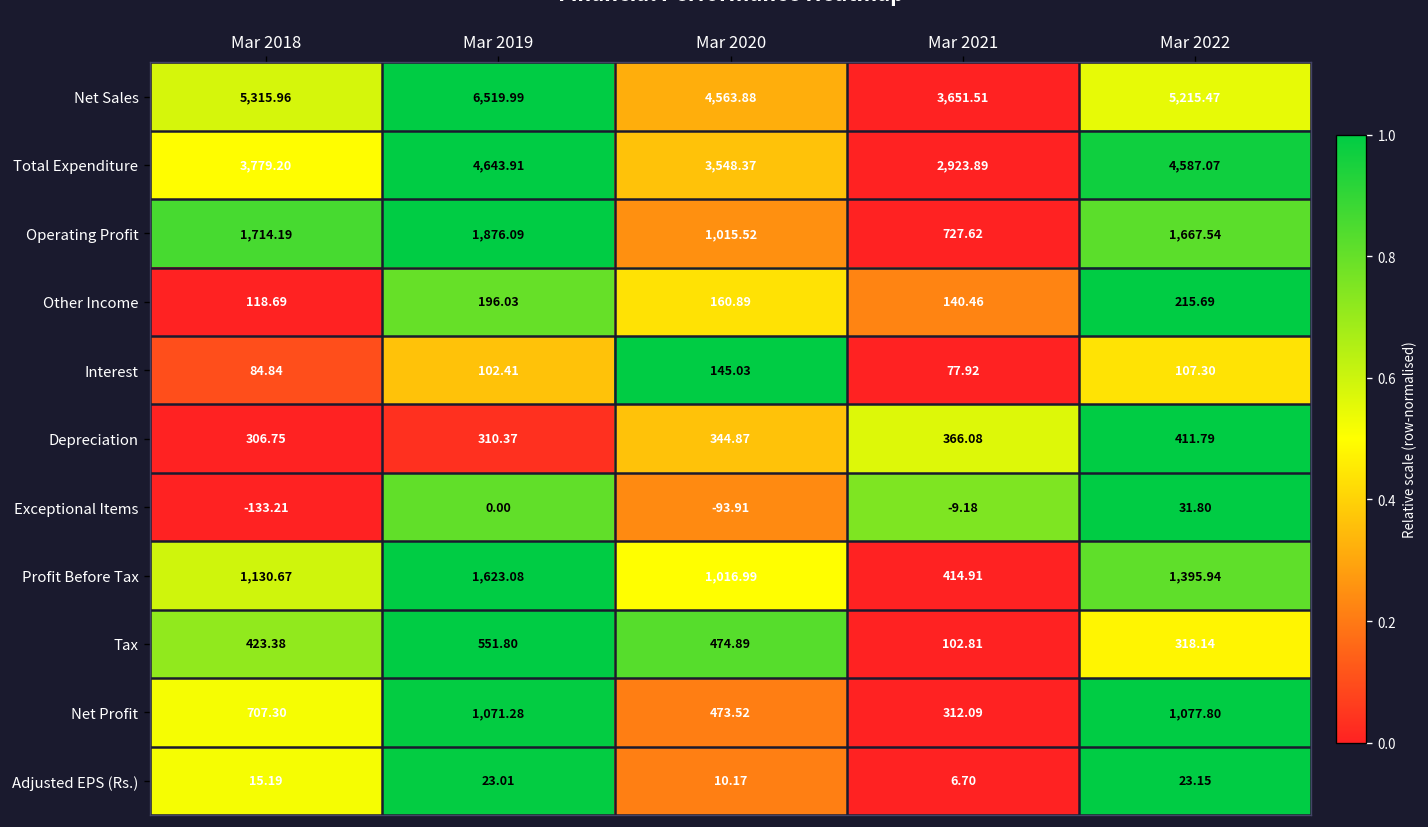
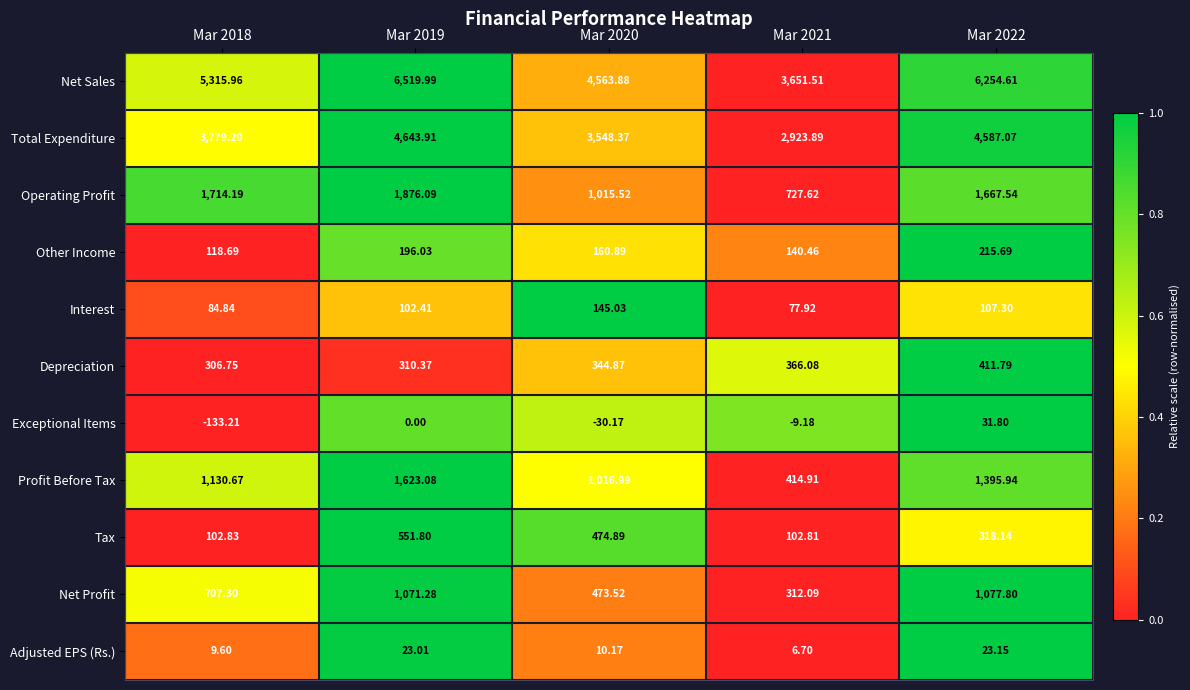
  {
    "Net Sales": {
      "Mar 2018": "5,315.96",
      "Mar 2019": "6,519.99",
      "Mar 2020": "4,563.88",
      "Mar 2021": "3,651.51",
-     "Mar 2022": "5,215.47"
+     "Mar 2022": "6,254.61"
    },
    "Total Expenditure": {
      "Mar 2018": "3,779.20",
      "Mar 2019": "4,643.91",
      "Mar 2020": "3,548.37",
      "Mar 2021": "2,923.89",
      "Mar 2022": "4,587.07"
    },
    "Operating Profit": {
      "Mar 2018": "1,714.19",
      "Mar 2019": "1,876.09",
      "Mar 2020": "1,015.52",
      "Mar 2021": "727.62",
      "Mar 2022": "1,667.54"
    },
    "Other Income": {
      "Mar 2018": "118.69",
      "Mar 2019": "196.03",
      "Mar 2020": "160.89",
      "Mar 2021": "140.46",
      "Mar 2022": "215.69"
    },
    "Interest": {
      "Mar 2018": "84.84",
      "Mar 2019": "102.41",
      "Mar 2020": "145.03",
      "Mar 2021": "77.92",
      "Mar 2022": "107.30"
    },
    "Depreciation": {
      "Mar 2018": "306.75",
      "Mar 2019": "310.37",
      "Mar 2020": "344.87",
      "Mar 2021": "366.08",
      "Mar 2022": "411.79"
    },
    "Exceptional Items": {
      "Mar 2018": "-133.21",
      "Mar 2019": "0.00",
-     "Mar 2020": "-93.91",
+     "Mar 2020": "-30.17",
      "Mar 2021": "-9.18",
      "Mar 2022": "31.80"
    },
    "Profit Before Tax": {
      "Mar 2018": "1,130.67",
      "Mar 2019": "1,623.08",
      "Mar 2020": "1,016.99",
      "Mar 2021": "414.91",
      "Mar 2022": "1,395.94"
    },
    "Tax": {
-     "Mar 2018": "423.38",
+     "Mar 2018": "102.83",
      "Mar 2019": "551.80",
      "Mar 2020": "474.89",
      "Mar 2021": "102.81",
      "Mar 2022": "318.14"
    },
    "Net Profit": {
      "Mar 2018": "707.30",
      "Mar 2019": "1,071.28",
      "Mar 2020": "473.52",
      "Mar 2021": "312.09",
      "Mar 2022": "1,077.80"
    },
    "Adjusted EPS (Rs.)": {
-     "Mar 2018": "15.19",
+     "Mar 2018": "9.60",
      "Mar 2019": "23.01",
      "Mar 2020": "10.17",
      "Mar 2021": "6.70",
      "Mar 2022": "23.15"
    }
  }
